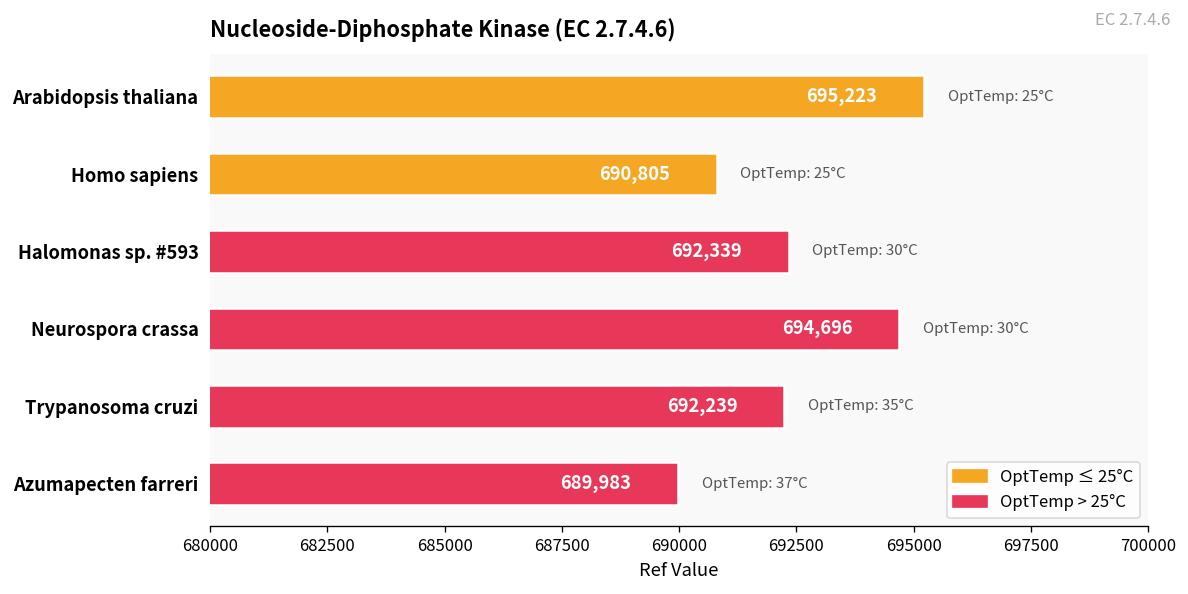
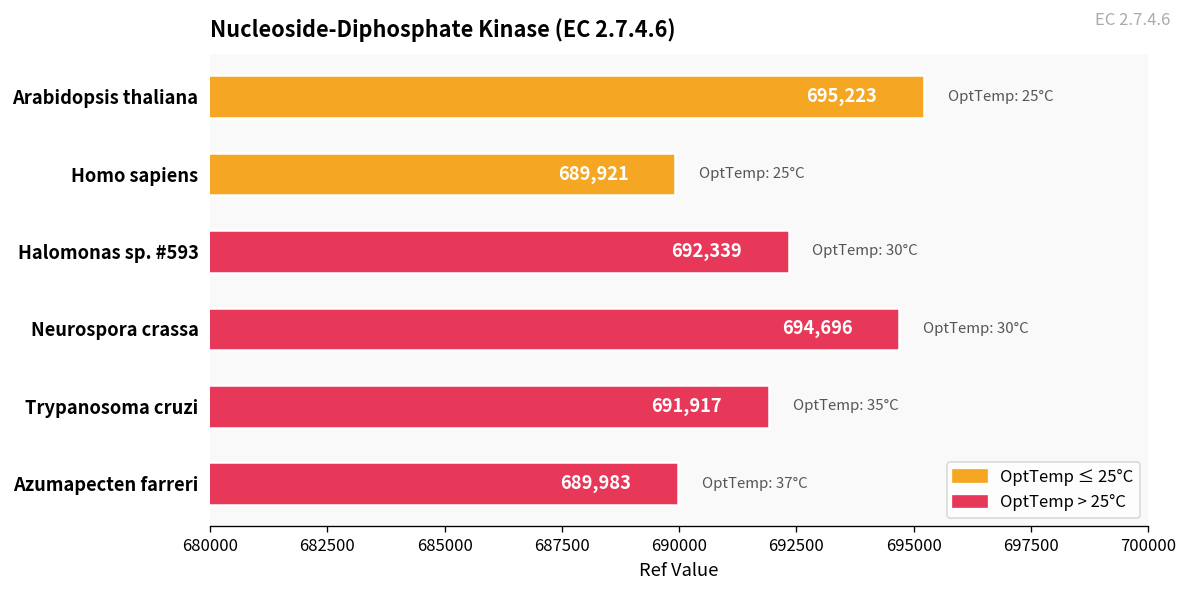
  {
    "Arabidopsis thaliana": "695,223",
-   "Homo sapiens": "690,805",
+   "Homo sapiens": "689,921",
    "Halomonas sp. #593": "692,339",
    "Neurospora crassa": "694,696",
-   "Trypanosoma cruzi": "692,239",
+   "Trypanosoma cruzi": "691,917",
    "Azumapecten farreri": "689,983"
  }
